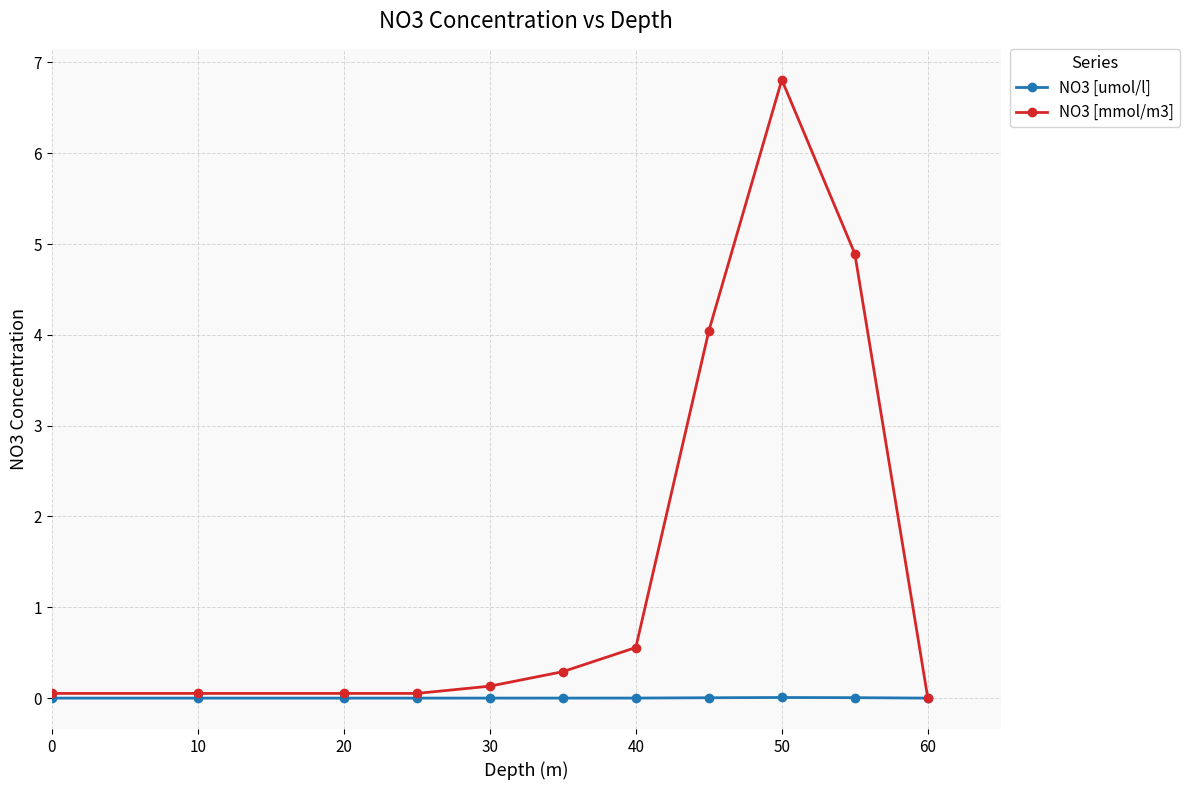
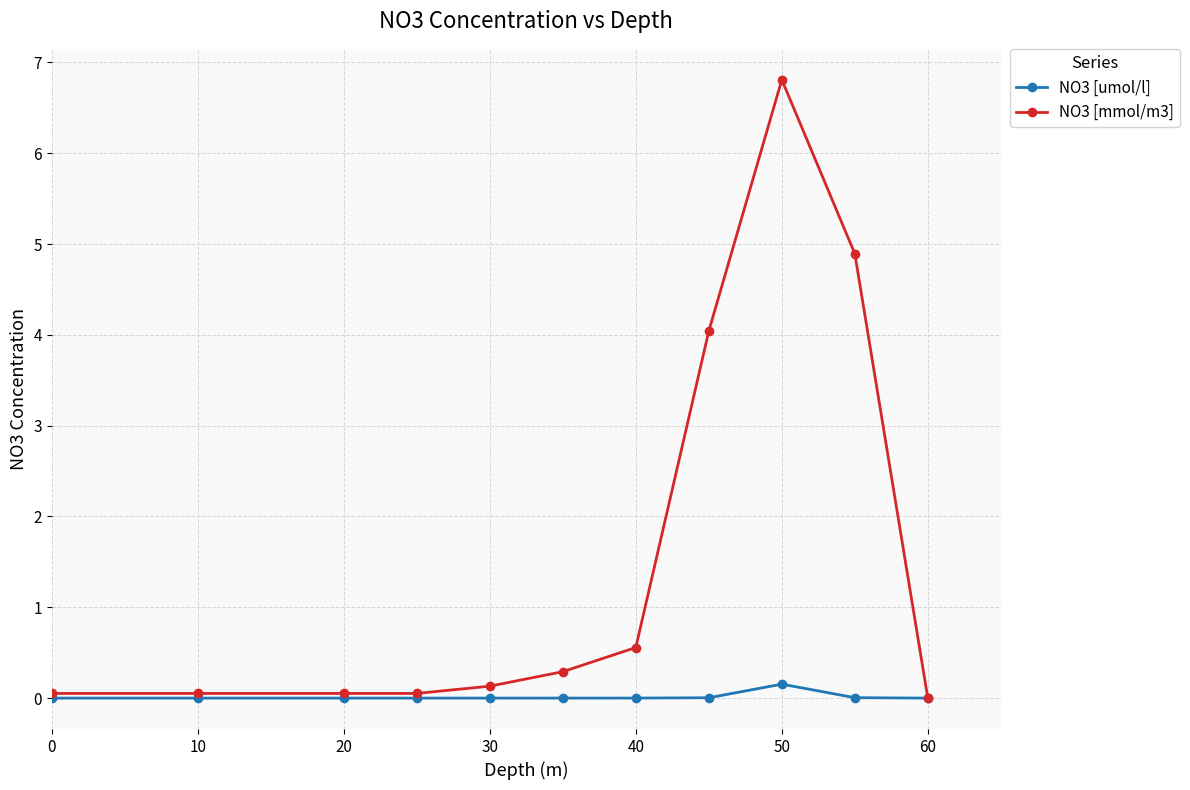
  {
    "NO3 [umol/l]": {
      "0": 0.0,
      "10": 0.0,
      "20": 0.0,
      "30": 0.0,
      "40": 0.0,
-     "50": 0.0
+     "50": 0.2
    },
    "NO3 [mmol/m3]": {
      "0": 0.1,
      "10": 0.1,
      "20": 0.1,
      "30": 0.1,
      "40": 0.6,
      "50": 6.8
    }
  }
